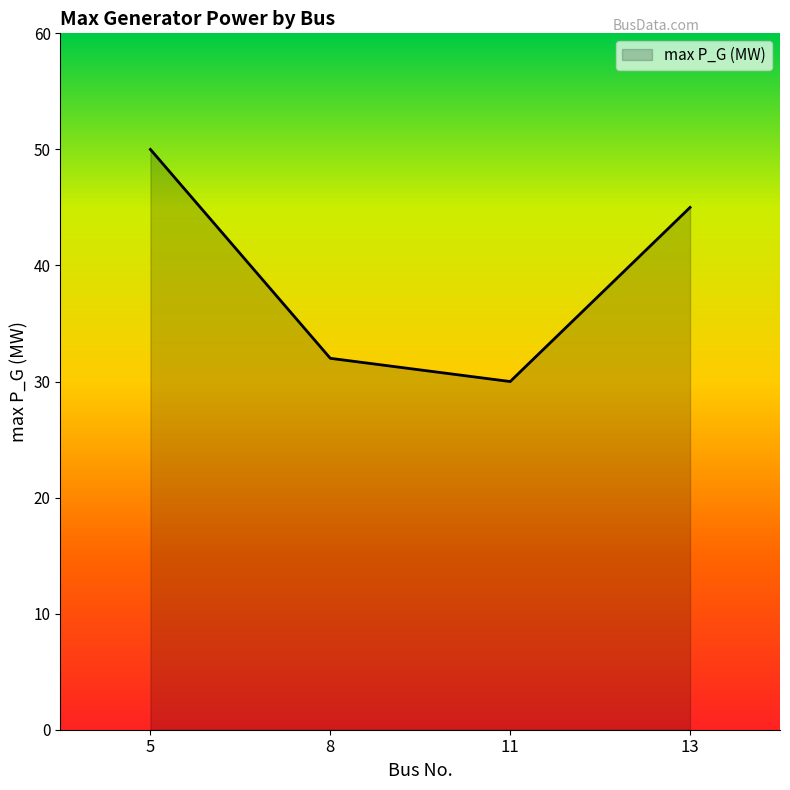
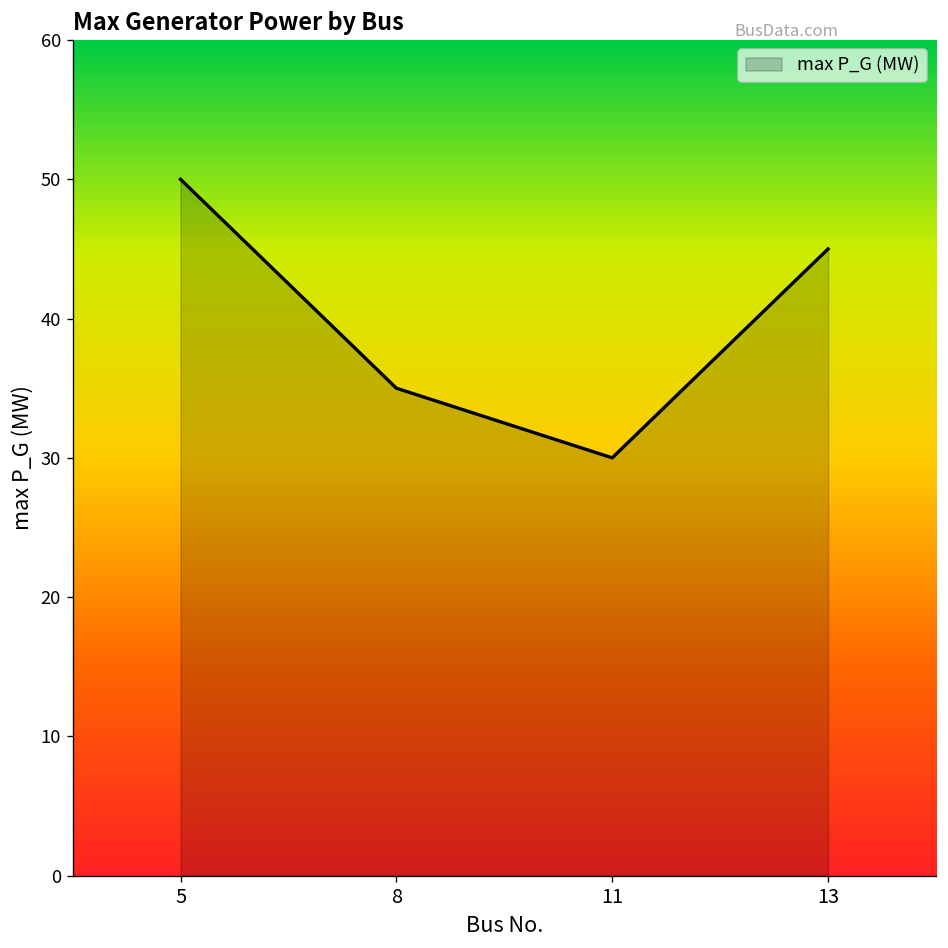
  {
    "5": 50,
-   "8": 32,
+   "8": 35,
    "11": 30,
    "13": 45
  }
